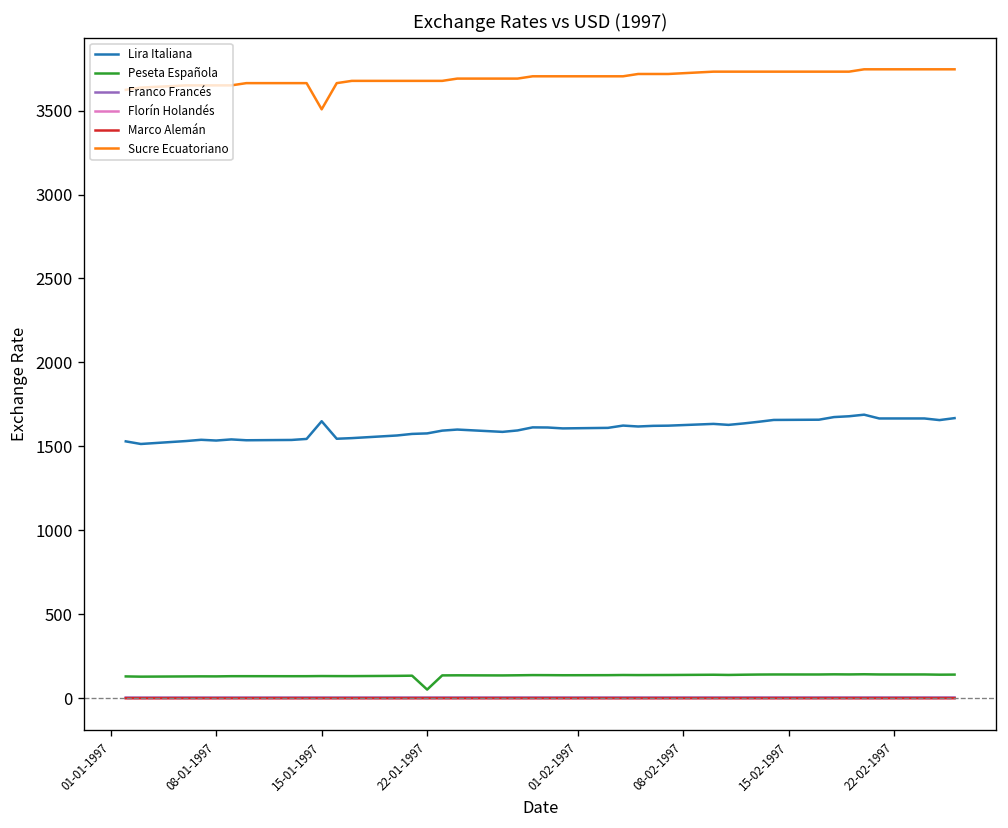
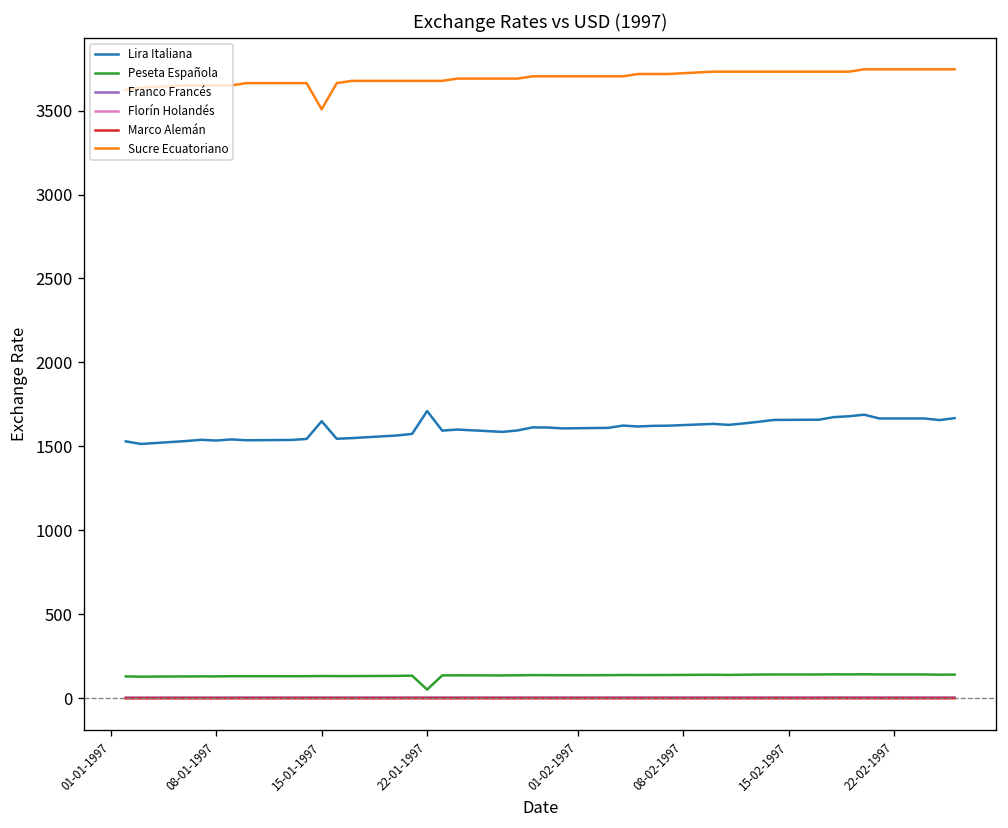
  {
    "Lira Italiana": {
      "08-01-1997": 1540,
      "15-01-1997": 1650,
-     "22-01-1997": 1580
+     "22-01-1997": 1710
    },
    "Peseta Española": {
      "08-01-1997": 130,
      "15-01-1997": 130,
      "22-01-1997": 50
    },
    "Sucre Ecuatoriano": {
      "15-01-1997": 3510,
      "22-01-1997": 3680
    }
  }
